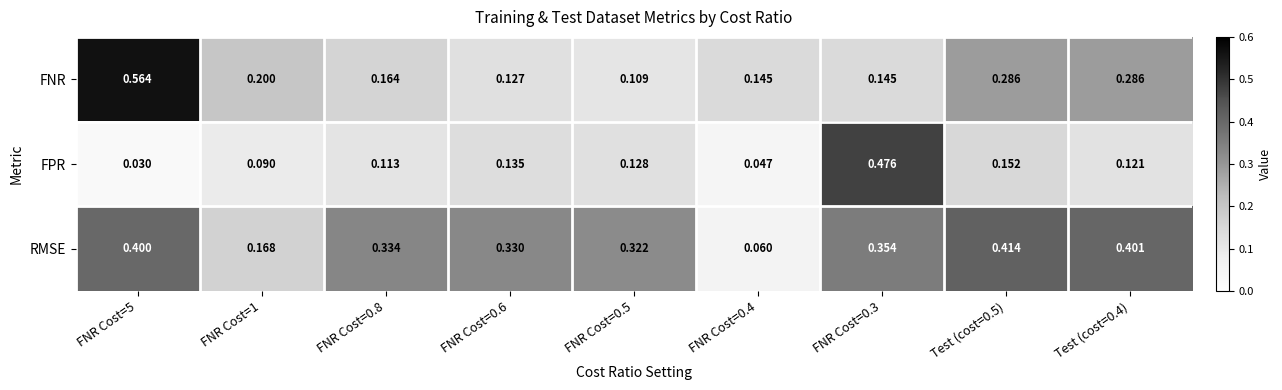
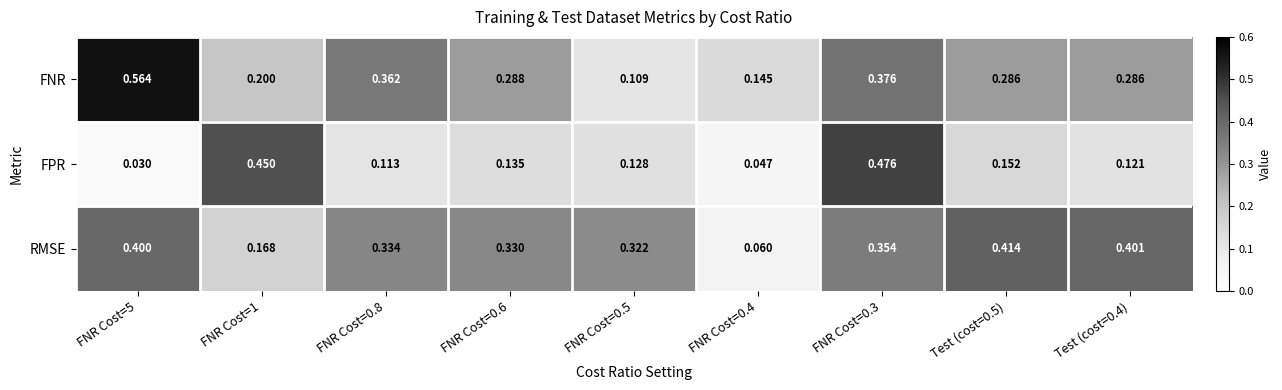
  {
    "FNR": {
      "FNR Cost=5": 0.564,
      "FNR Cost=1": 0.200,
-     "FNR Cost=0.8": 0.164,
-     "FNR Cost=0.6": 0.127,
+     "FNR Cost=0.8": 0.362,
+     "FNR Cost=0.6": 0.288,
      "FNR Cost=0.5": 0.109,
      "FNR Cost=0.4": 0.145,
-     "FNR Cost=0.3": 0.145,
+     "FNR Cost=0.3": 0.376,
      "Test (cost=0.5)": 0.286,
      "Test (cost=0.4)": 0.286
    },
    "FPR": {
      "FNR Cost=5": 0.030,
-     "FNR Cost=1": 0.090,
+     "FNR Cost=1": 0.450,
      "FNR Cost=0.8": 0.113,
      "FNR Cost=0.6": 0.135,
      "FNR Cost=0.5": 0.128,
      "FNR Cost=0.4": 0.047,
      "FNR Cost=0.3": 0.476,
      "Test (cost=0.5)": 0.152,
      "Test (cost=0.4)": 0.121
    },
    "RMSE": {
      "FNR Cost=5": 0.400,
      "FNR Cost=1": 0.168,
      "FNR Cost=0.8": 0.334,
      "FNR Cost=0.6": 0.330,
      "FNR Cost=0.5": 0.322,
      "FNR Cost=0.4": 0.060,
      "FNR Cost=0.3": 0.354,
      "Test (cost=0.5)": 0.414,
      "Test (cost=0.4)": 0.401
    }
  }
